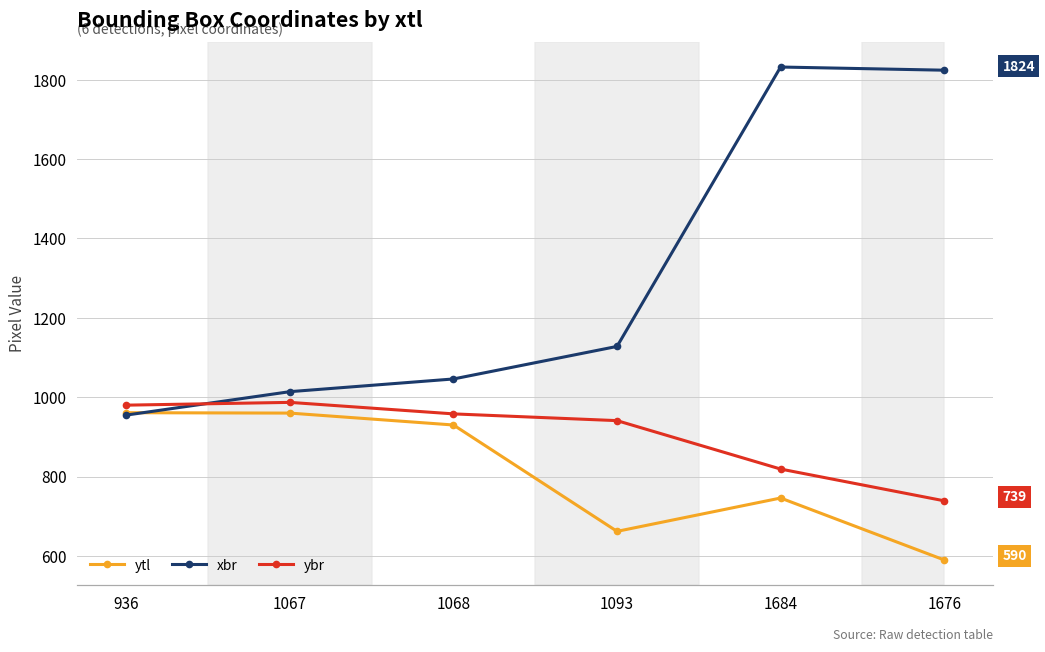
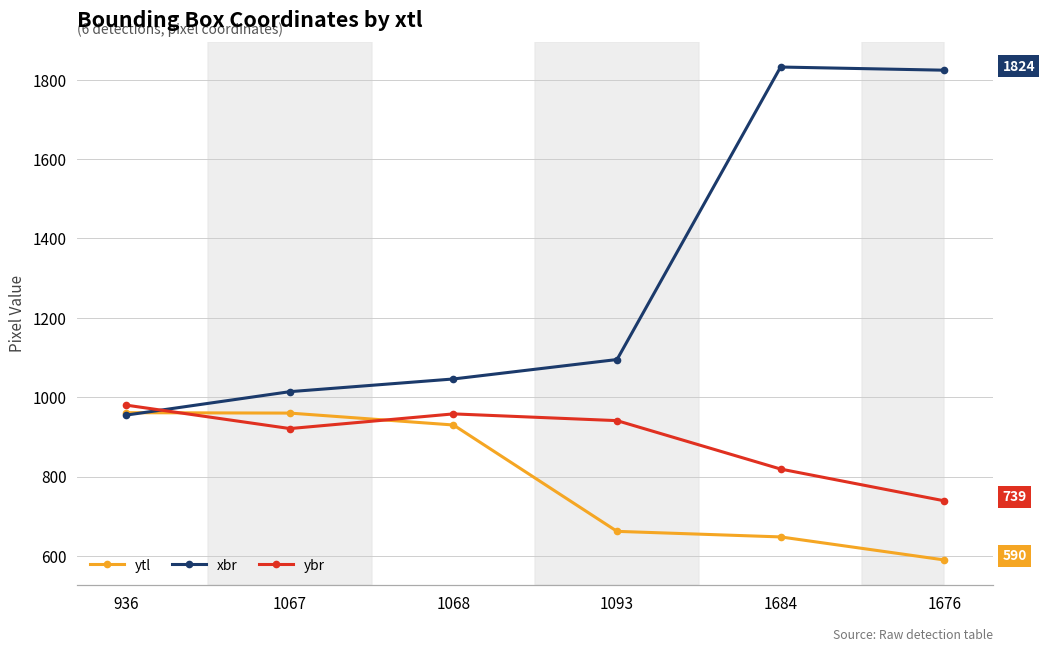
  {
    "ytl": {
      "1067": 960,
      "1068": 930,
      "1093": 660,
-     "1684": 750,
+     "1684": 650,
      "1676": 590
    },
    "xbr": {
      "1067": 1010,
      "1068": 1050,
-     "1093": 1130,
+     "1093": 1100,
      "1684": 1830,
      "1676": 1820
    },
    "ybr": {
      "936": 980,
-     "1067": 990,
+     "1067": 920,
      "1068": 960,
      "1093": 940,
      "1684": 820,
      "1676": 740
    }
  }
